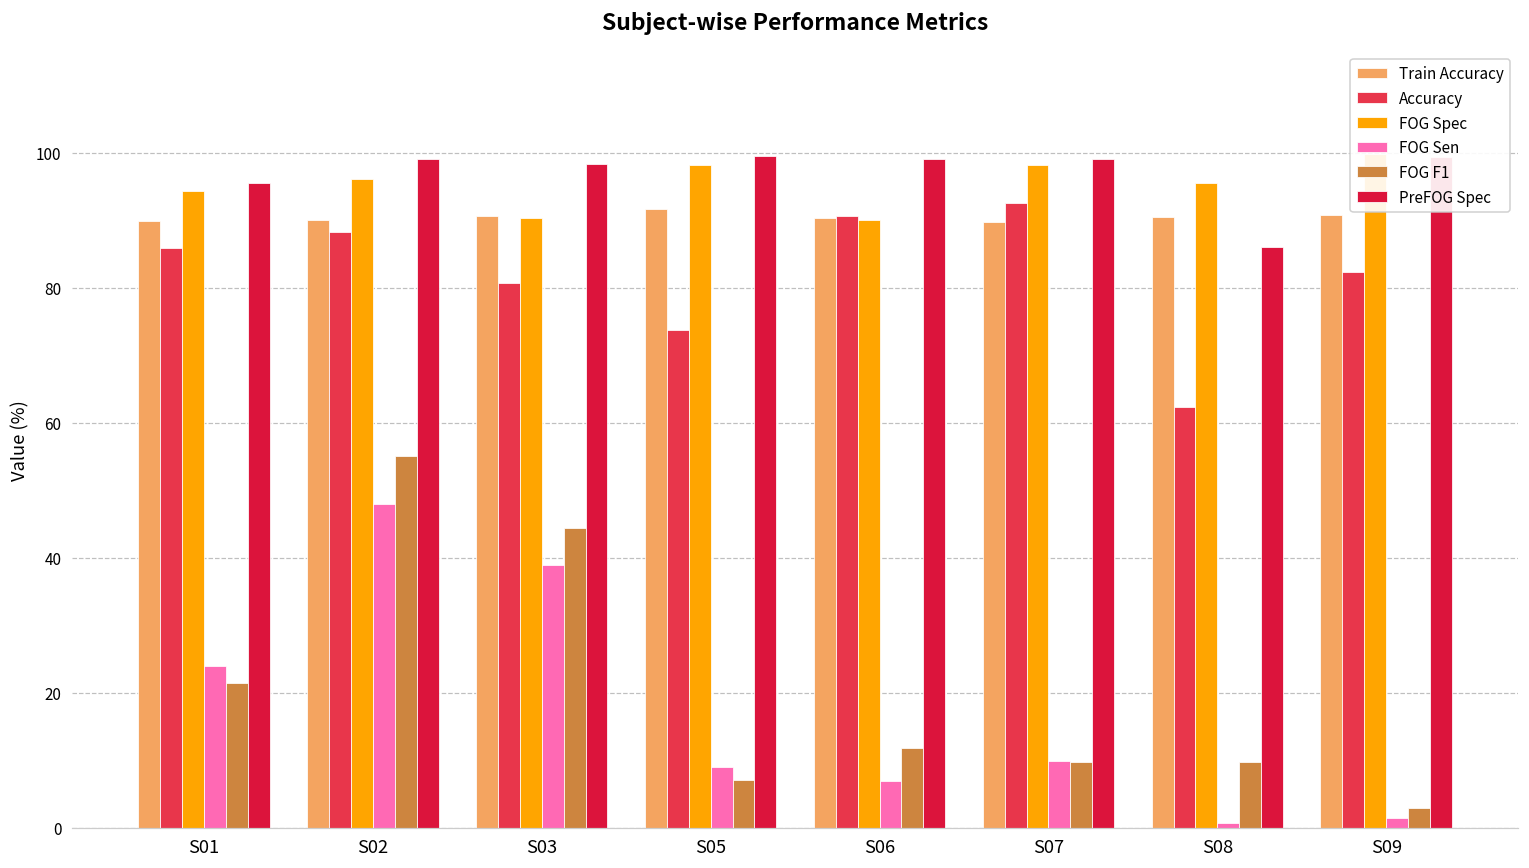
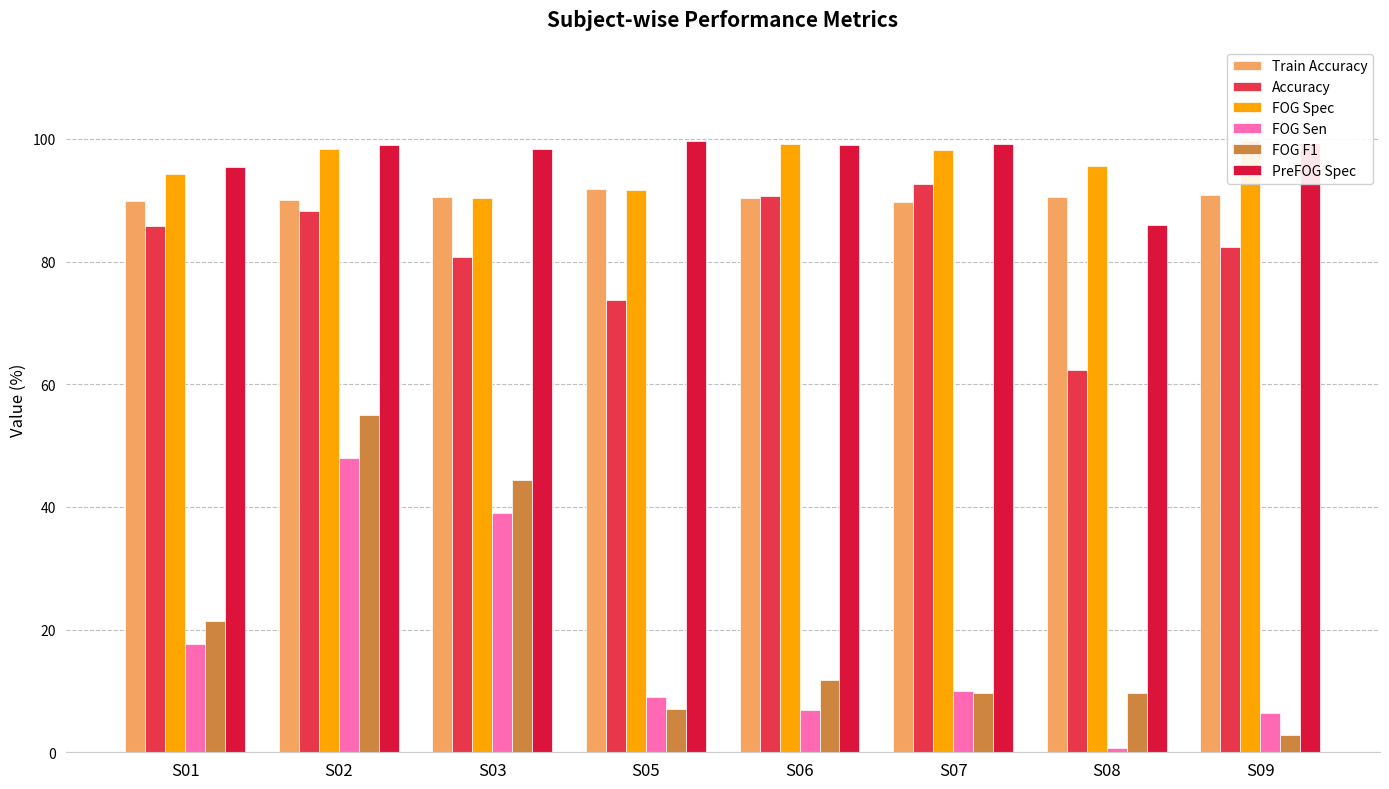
  {
    "FOG Spec": {
      "S01": 94,
-     "S02": 96,
+     "S02": 98,
      "S03": 90,
-     "S05": 98,
-     "S06": 90,
+     "S05": 92,
+     "S06": 99,
      "S07": 98,
      "S08": 96
    },
    "FOG Sen": {
-     "S01": 24,
+     "S01": 18,
      "S02": 48,
      "S03": 39,
      "S05": 9,
      "S06": 7,
      "S07": 10,
      "S08": 1,
-     "S09": 1
+     "S09": 6
    }
  }
